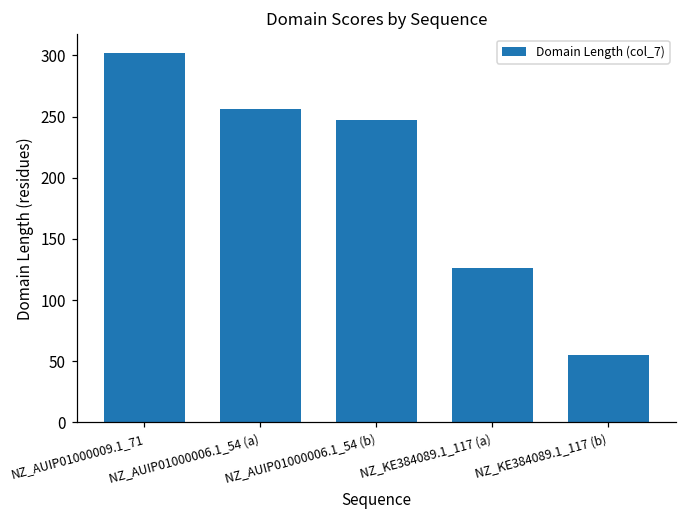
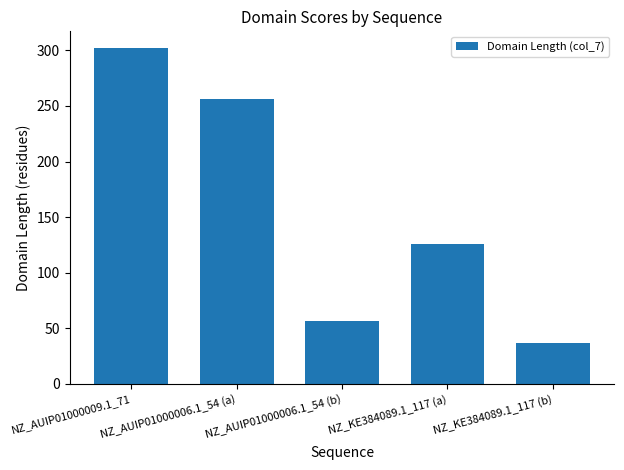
  {
    "NZ_AUIP01000009.1_71": 302,
    "NZ_AUIP01000006.1_54 (a)": 256,
-   "NZ_AUIP01000006.1_54 (b)": 247,
+   "NZ_AUIP01000006.1_54 (b)": 57,
    "NZ_KE384089.1_117 (a)": 126,
-   "NZ_KE384089.1_117 (b)": 55
+   "NZ_KE384089.1_117 (b)": 37
  }
